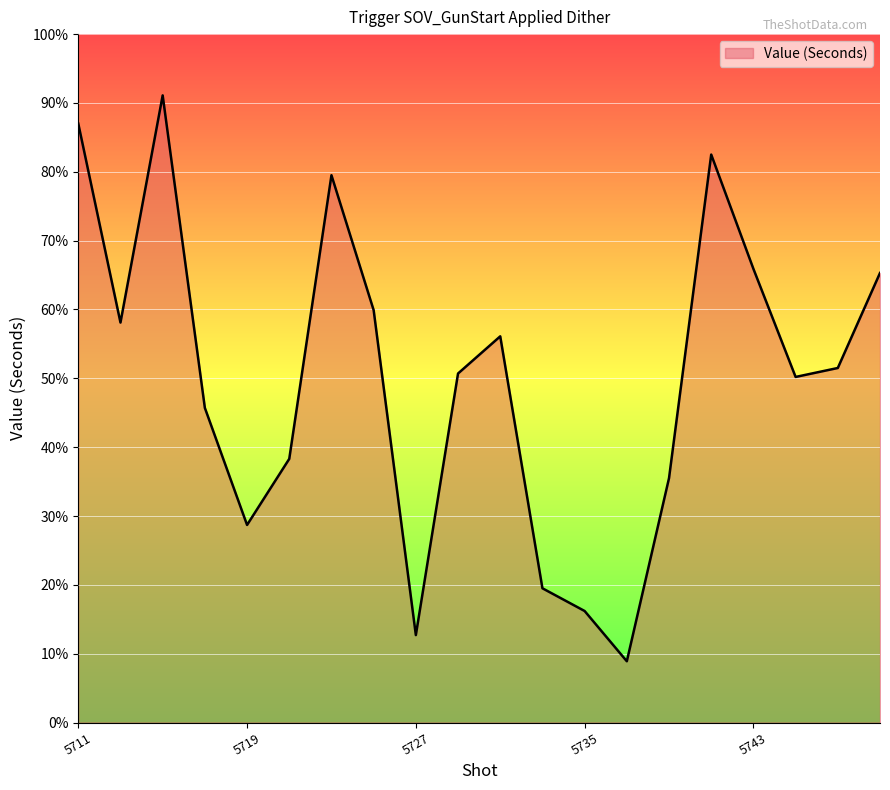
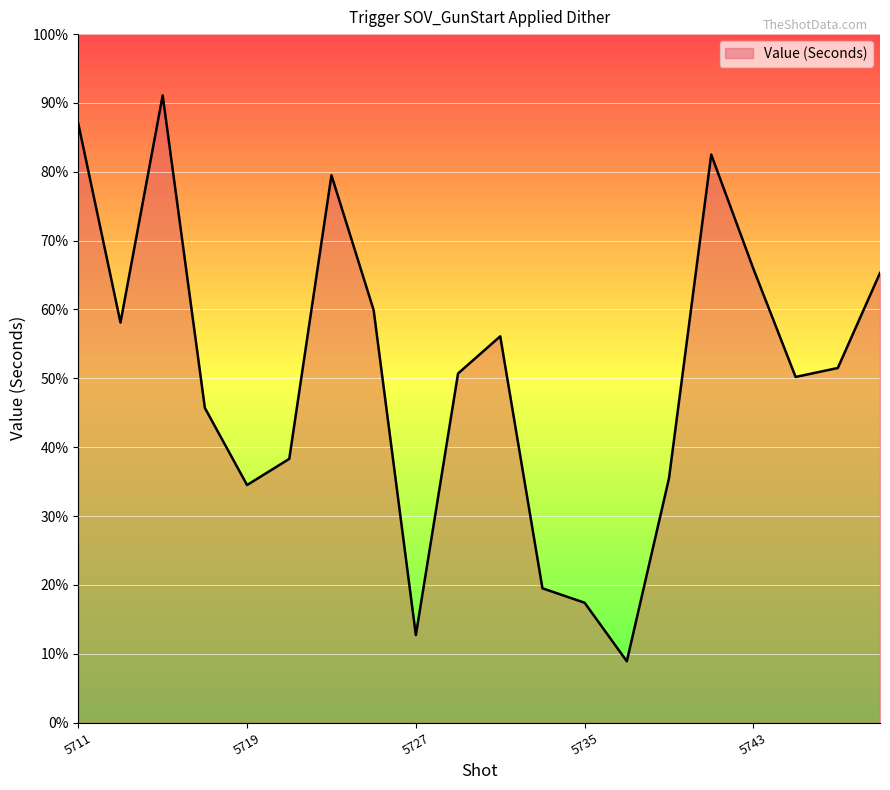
  {
    "5711": "87%",
-   "5719": "29%",
+   "5719": "35%",
    "5727": "13%",
-   "5735": "16%",
+   "5735": "17%",
    "5743": "66%"
  }
